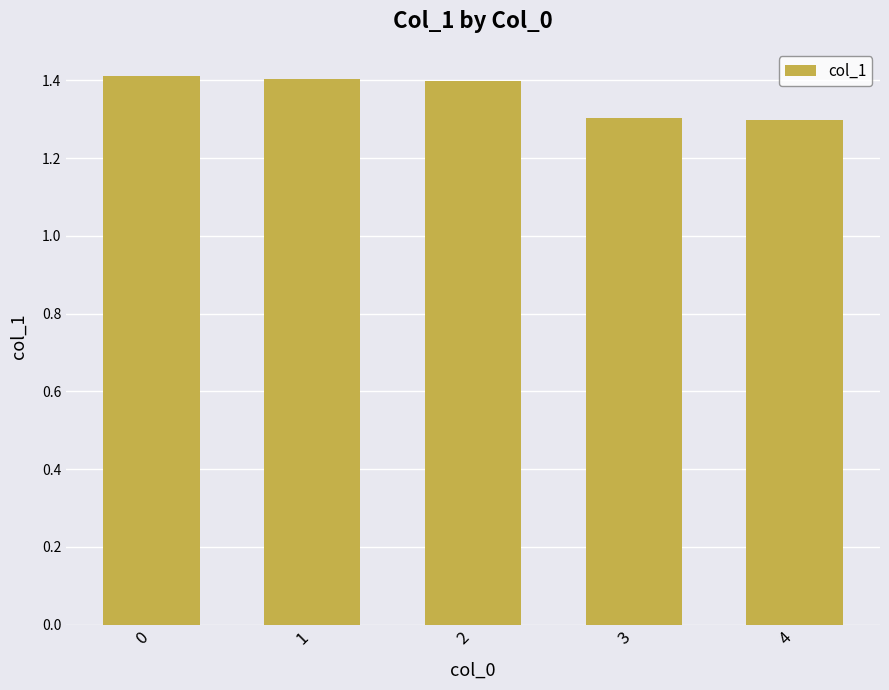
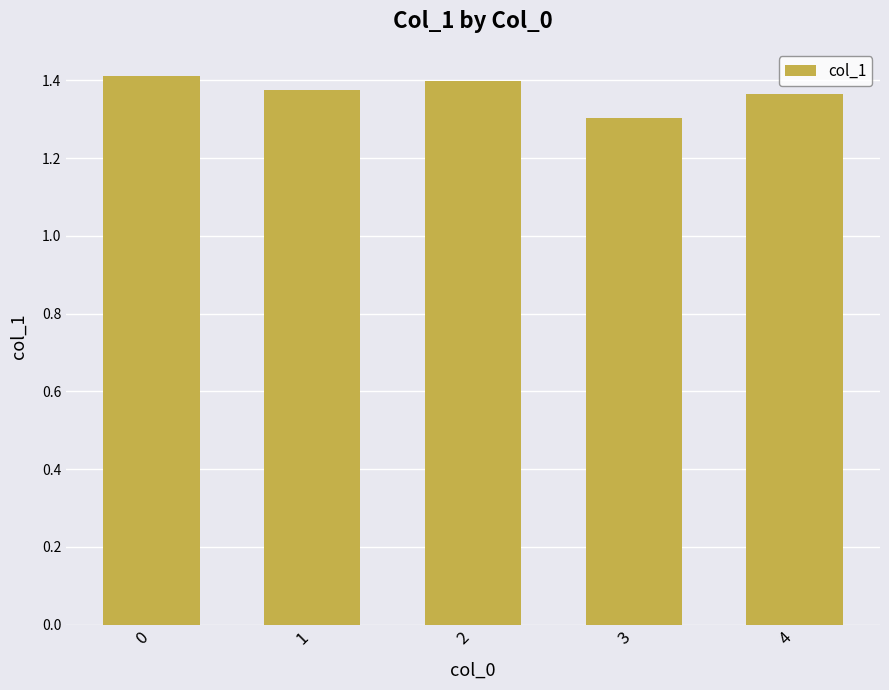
  {
    "0": 1.41,
-   "1": 1.40,
+   "1": 1.38,
    "2": 1.40,
    "3": 1.30,
-   "4": 1.30
+   "4": 1.36
  }
